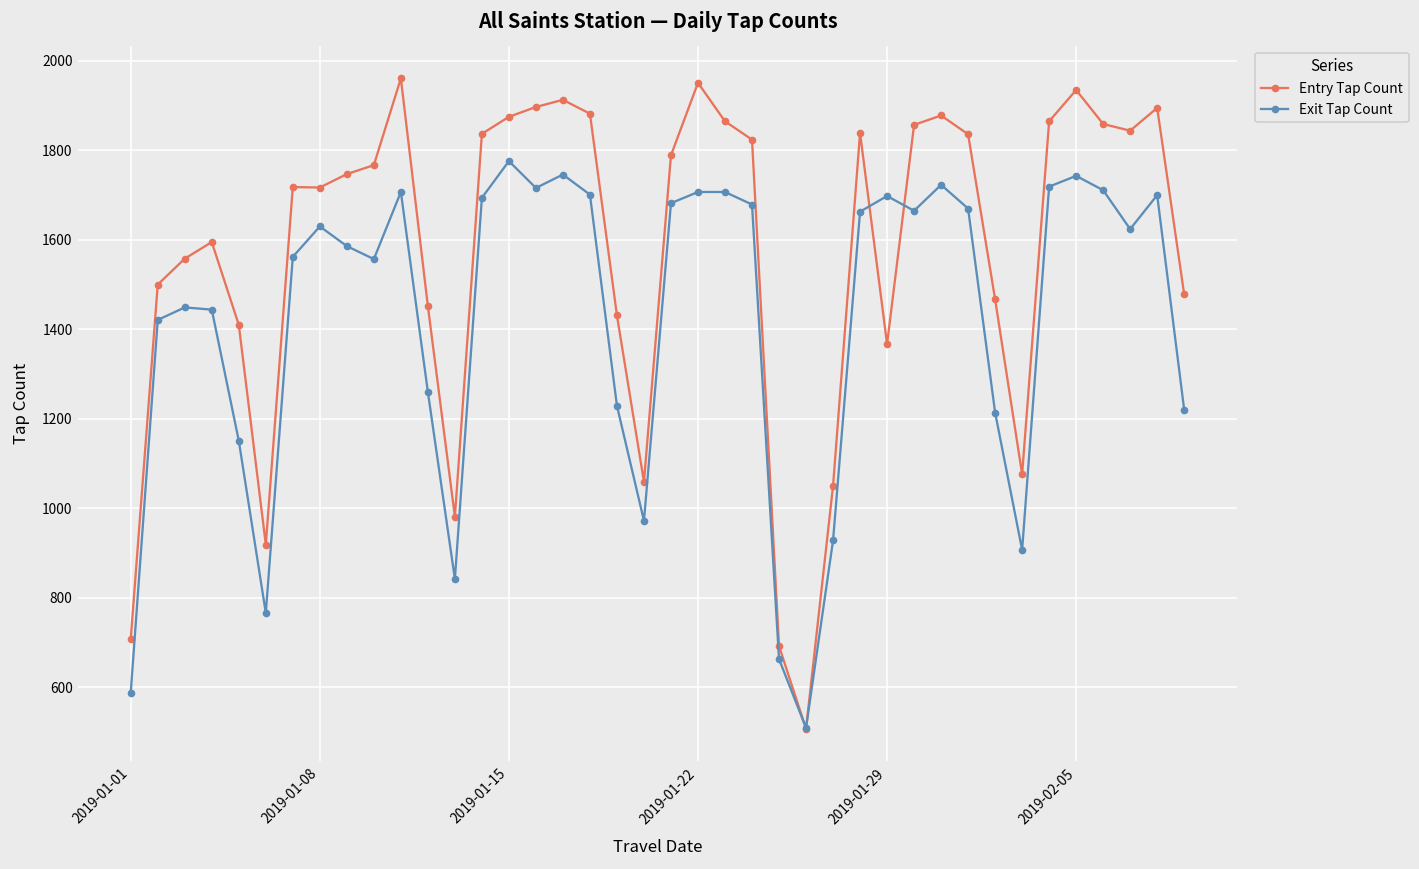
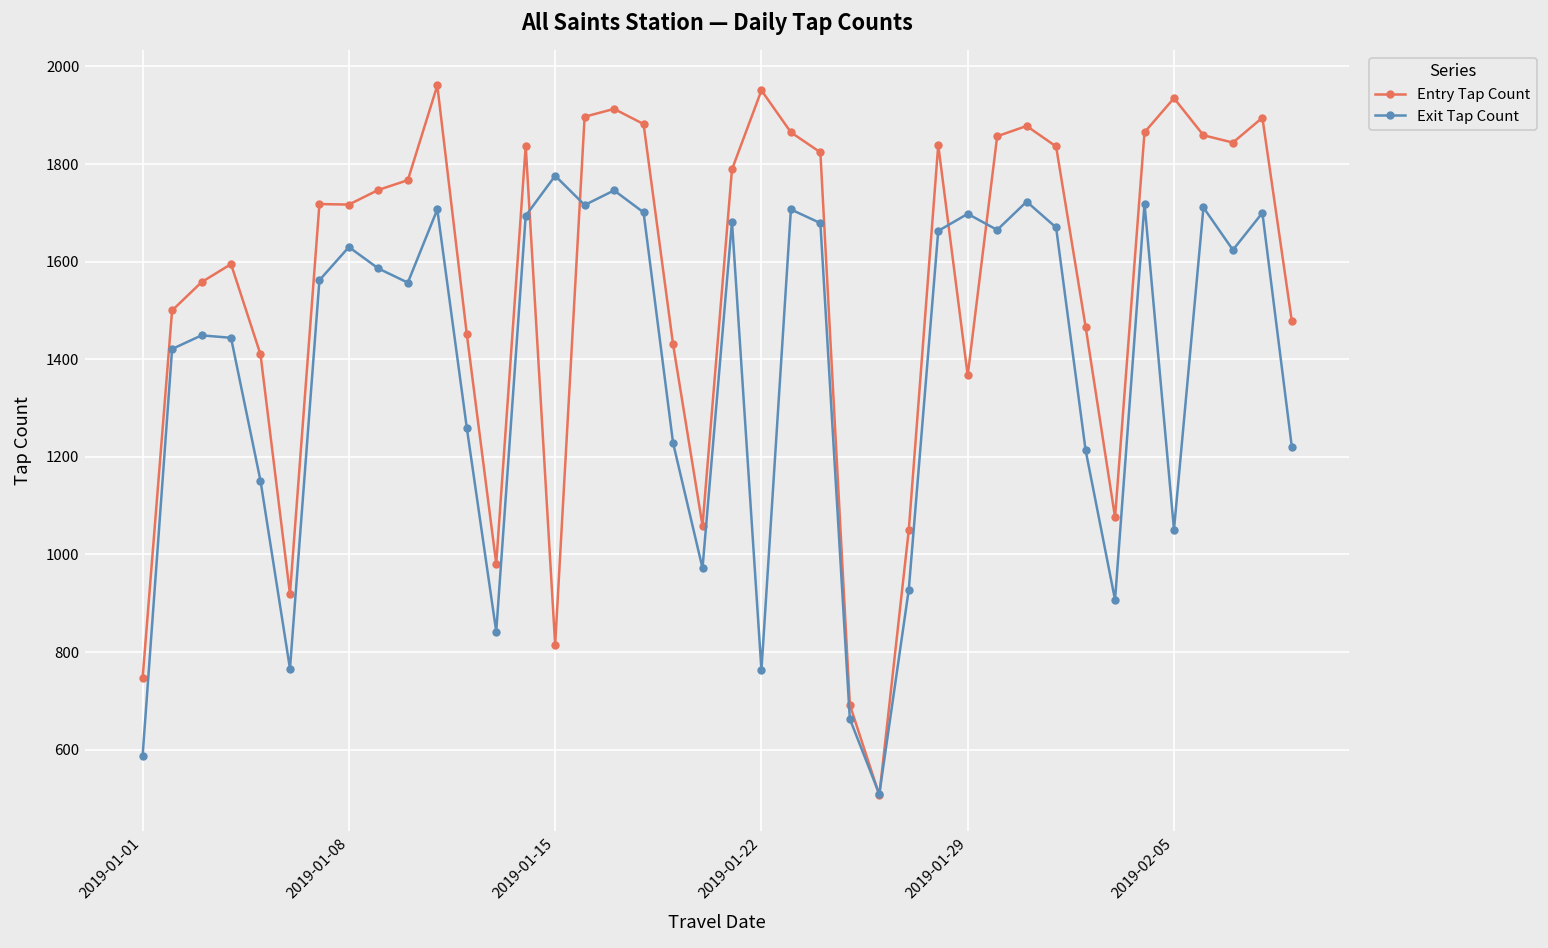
  {
    "Entry Tap Count": {
-     "2019-01-01": 710,
+     "2019-01-01": 750,
      "2019-01-08": 1720,
-     "2019-01-15": 1880,
+     "2019-01-15": 820,
      "2019-01-22": 1950,
      "2019-01-29": 1370,
      "2019-02-05": 1940
    },
    "Exit Tap Count": {
      "2019-01-01": 590,
      "2019-01-08": 1630,
      "2019-01-15": 1780,
-     "2019-01-22": 1710,
+     "2019-01-22": 760,
      "2019-01-29": 1700,
-     "2019-02-05": 1740
+     "2019-02-05": 1050
    }
  }
